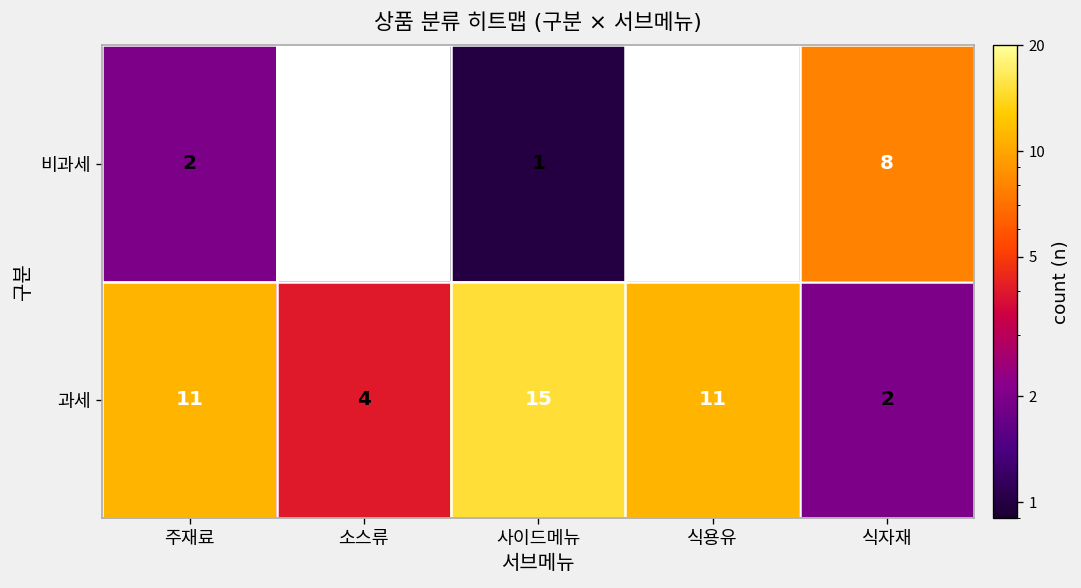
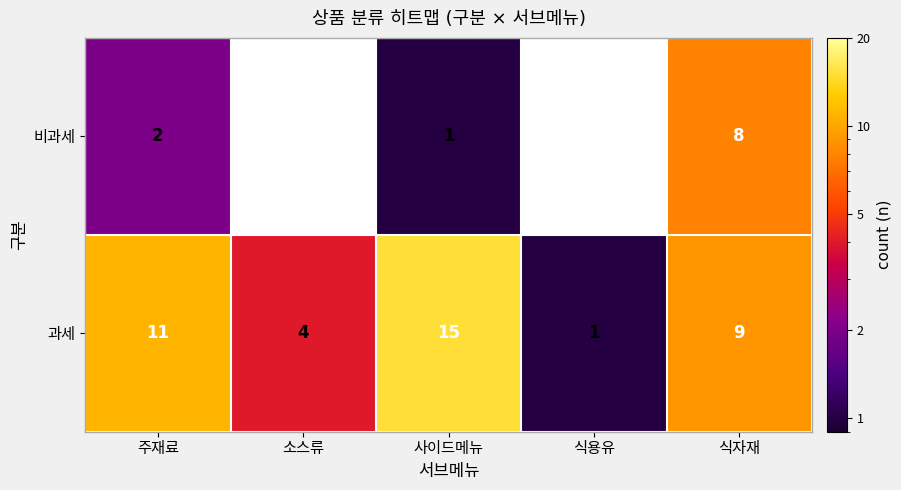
  {
    "비과세": {
      "주재료": 2,
      "사이드메뉴": 1,
      "식자재": 8
    },
    "과세": {
      "주재료": 11,
      "소스류": 4,
      "사이드메뉴": 15,
-     "식용유": 11,
-     "식자재": 2
+     "식용유": 1,
+     "식자재": 9
    }
  }
